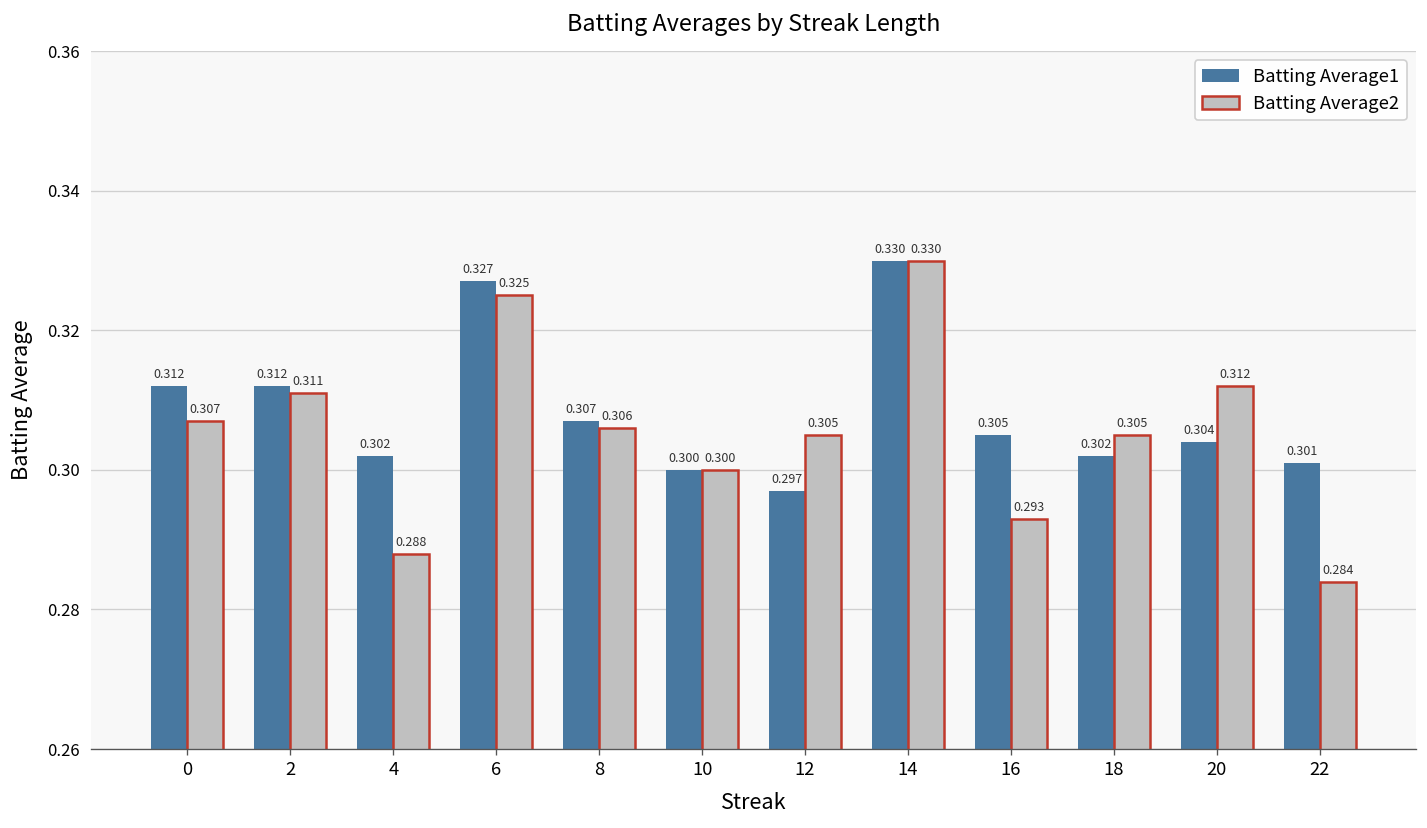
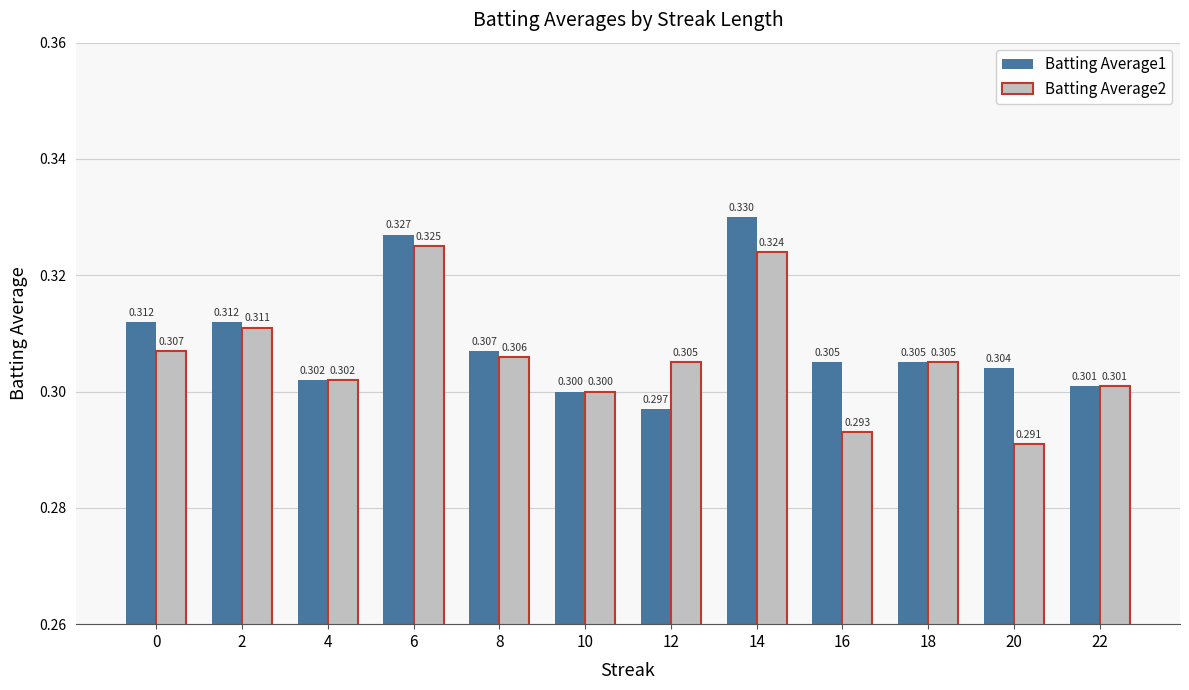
  {
    "Batting Average1": {
      "0": 0.312,
      "2": 0.312,
      "4": 0.302,
      "6": 0.327,
      "8": 0.307,
      "10": 0.300,
      "12": 0.297,
      "14": 0.330,
      "16": 0.305,
-     "18": 0.302,
+     "18": 0.305,
      "20": 0.304,
      "22": 0.301
    },
    "Batting Average2": {
      "0": 0.307,
      "2": 0.311,
-     "4": 0.288,
+     "4": 0.302,
      "6": 0.325,
      "8": 0.306,
      "10": 0.300,
      "12": 0.305,
-     "14": 0.330,
+     "14": 0.324,
      "16": 0.293,
      "18": 0.305,
-     "20": 0.312,
-     "22": 0.284
+     "20": 0.291,
+     "22": 0.301
    }
  }
